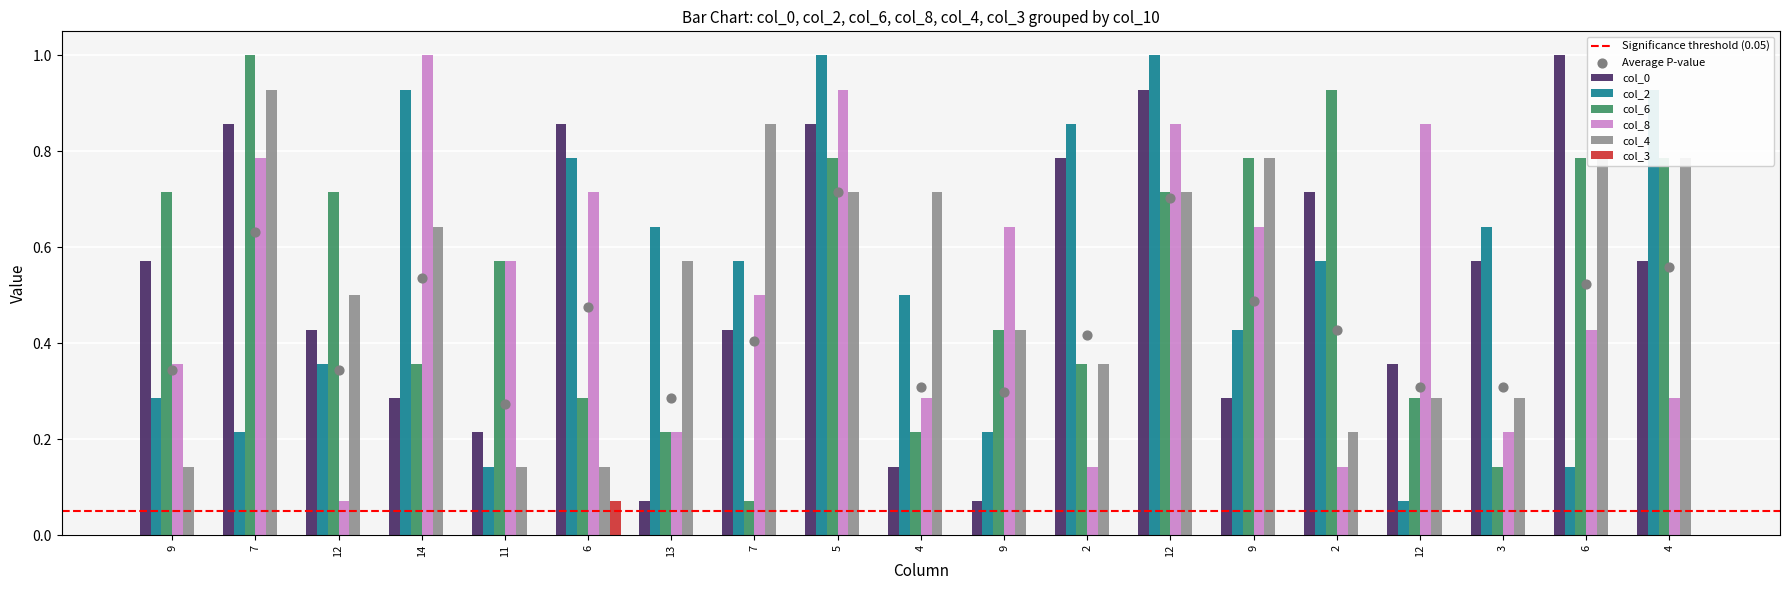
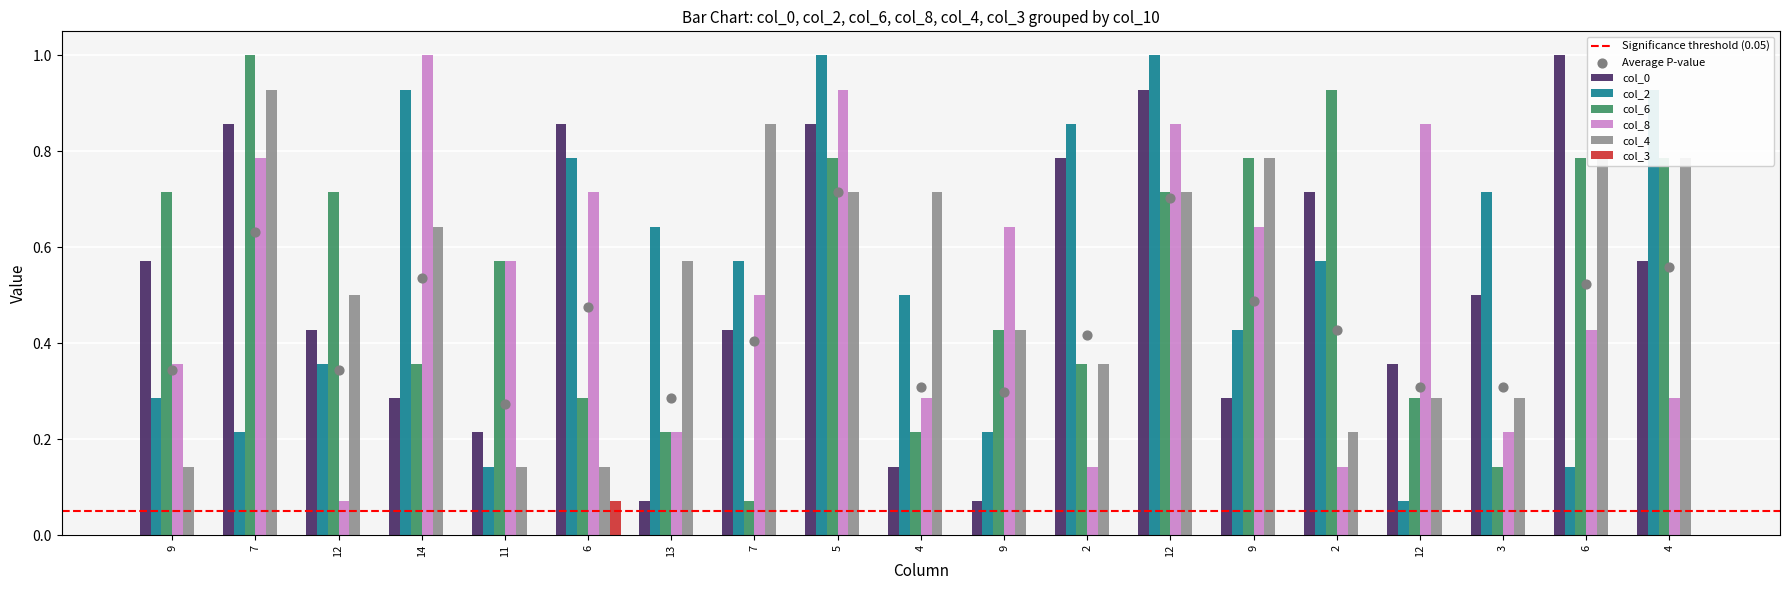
  {
    "col_0": {
      "14": 0.29,
      "11": 0.21,
      "13": 0.07,
      "5": 0.86,
-     "3": 0.57
+     "3": 0.50
    },
    "col_2": {
      "14": 0.93,
      "11": 0.14,
      "13": 0.64,
      "5": 1.00,
-     "3": 0.64
+     "3": 0.71
    },
    "col_6": {
      "14": 0.36,
      "11": 0.57,
      "13": 0.21,
      "5": 0.79,
      "3": 0.14
    },
    "col_8": {
      "14": 1.00,
      "11": 0.57,
      "13": 0.21,
      "5": 0.93,
      "3": 0.21
    },
    "col_3": {
      "14": 0.00,
      "11": 0.00,
      "13": 0.00,
      "5": 0.00,
      "3": 0.00
    }
  }
